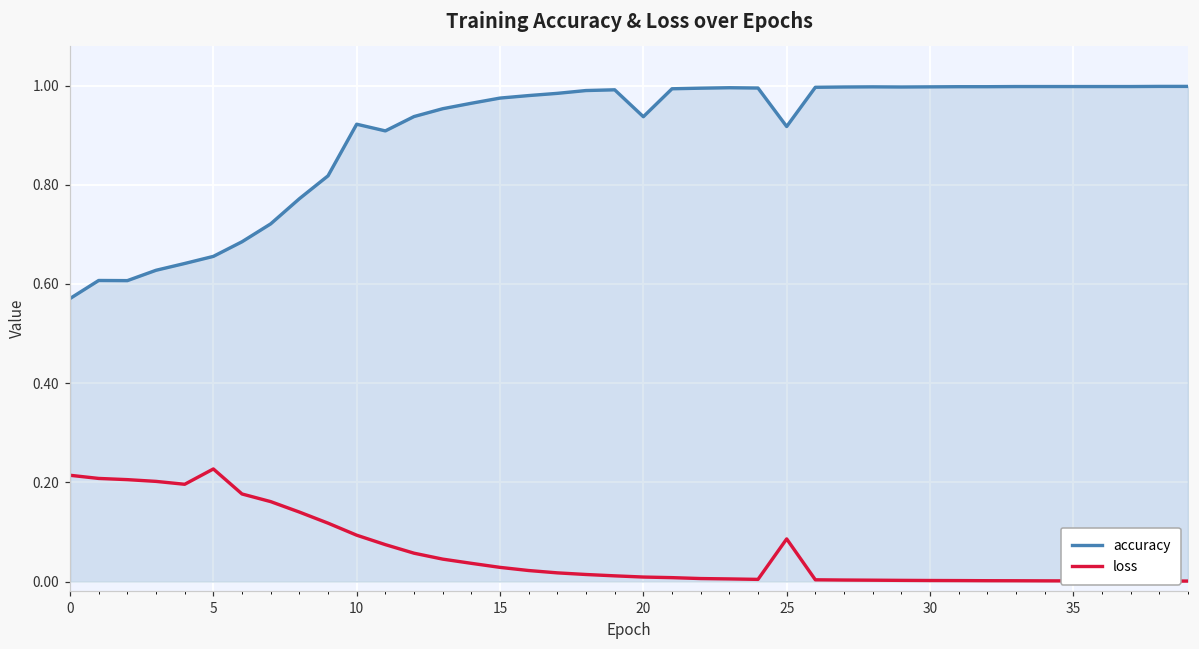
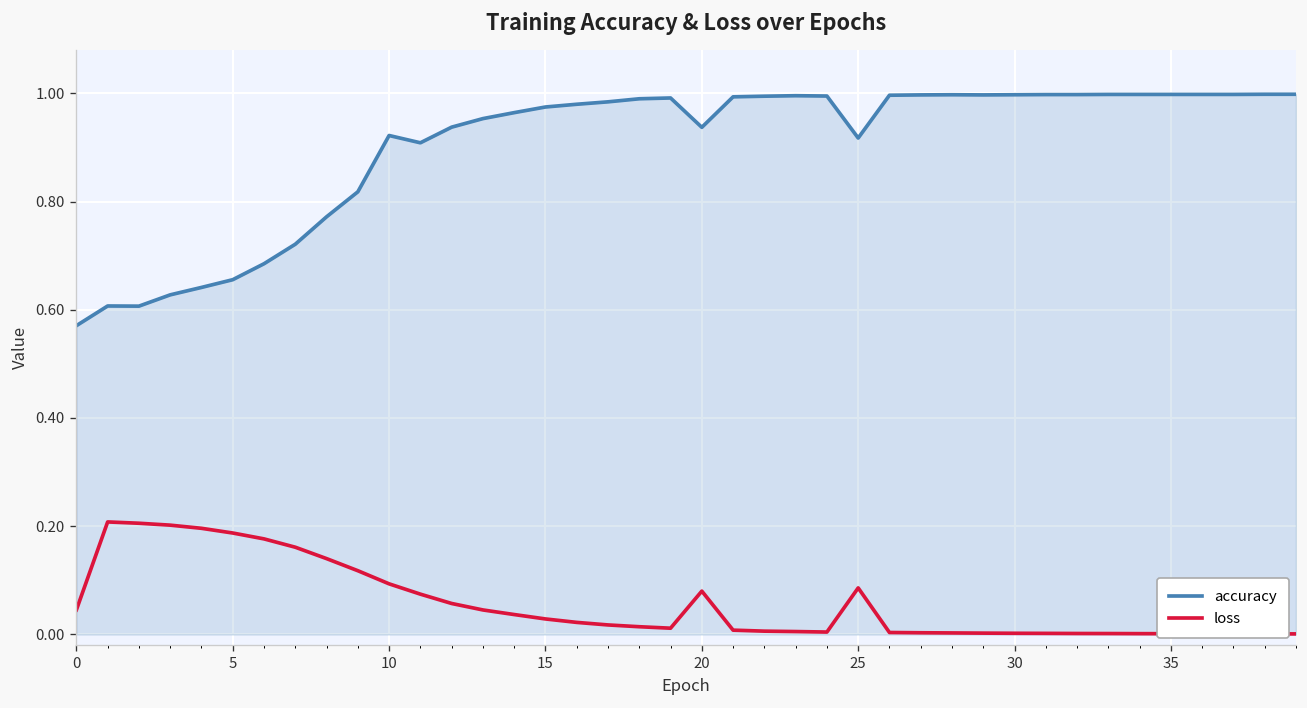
  {
    "accuracy": {
      "0": 0.57,
      "5": 0.66,
      "10": 0.92,
      "15": 0.97,
      "20": 0.94,
      "25": 0.92,
      "30": 1.00,
      "35": 1.00
    },
    "loss": {
-     "0": 0.21,
-     "5": 0.23,
+     "0": 0.05,
+     "5": 0.19,
      "10": 0.09,
      "15": 0.03,
-     "20": 0.01,
+     "20": 0.08,
      "25": 0.09,
      "30": 0.00
    }
  }
